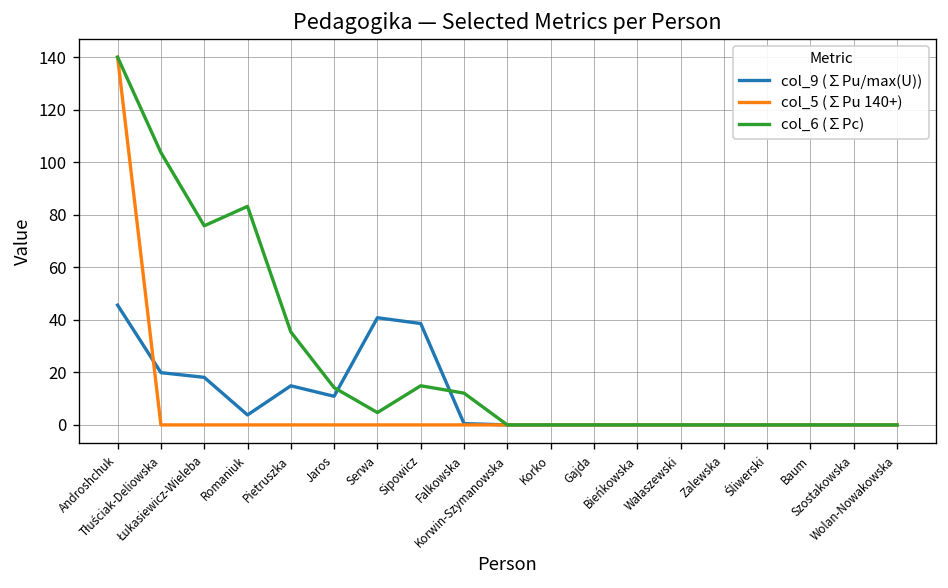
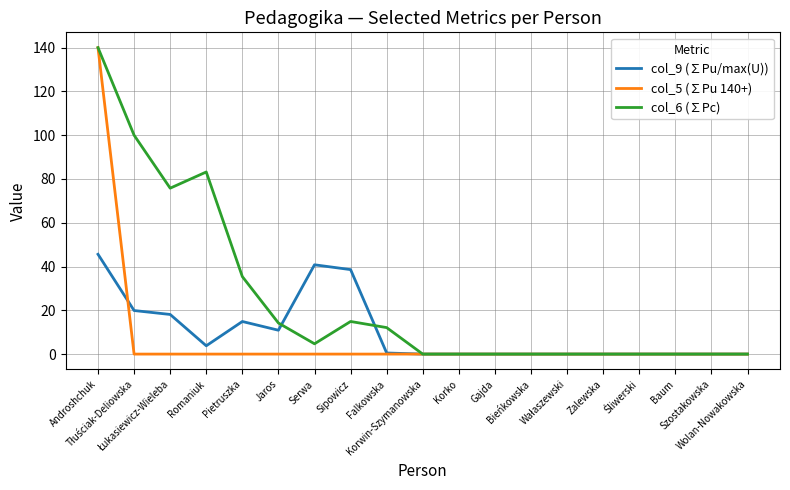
  {
    "col_9 (∑Pu/max(U))": {
      "Androshchuk": 46,
      "Tłuściak-Deliowska": 20,
      "Łukasiewicz-Wieleba": 18,
      "Romaniuk": 4,
      "Pietruszka": 15,
      "Jaros": 11,
      "Serwa": 41,
      "Sipowicz": 39
    },
    "col_5 (∑Pu 140+)": {
      "Tłuściak-Deliowska": 0,
      "Łukasiewicz-Wieleba": 0,
      "Romaniuk": 0,
      "Pietruszka": 0,
      "Jaros": 0,
      "Serwa": 0,
      "Sipowicz": 0
    },
    "col_6 (∑Pc)": {
-     "Tłuściak-Deliowska": 104,
+     "Tłuściak-Deliowska": 100,
      "Łukasiewicz-Wieleba": 76,
      "Romaniuk": 83,
      "Pietruszka": 35,
      "Jaros": 14,
      "Serwa": 5,
      "Sipowicz": 15,
      "Falkowska": 12
    }
  }
